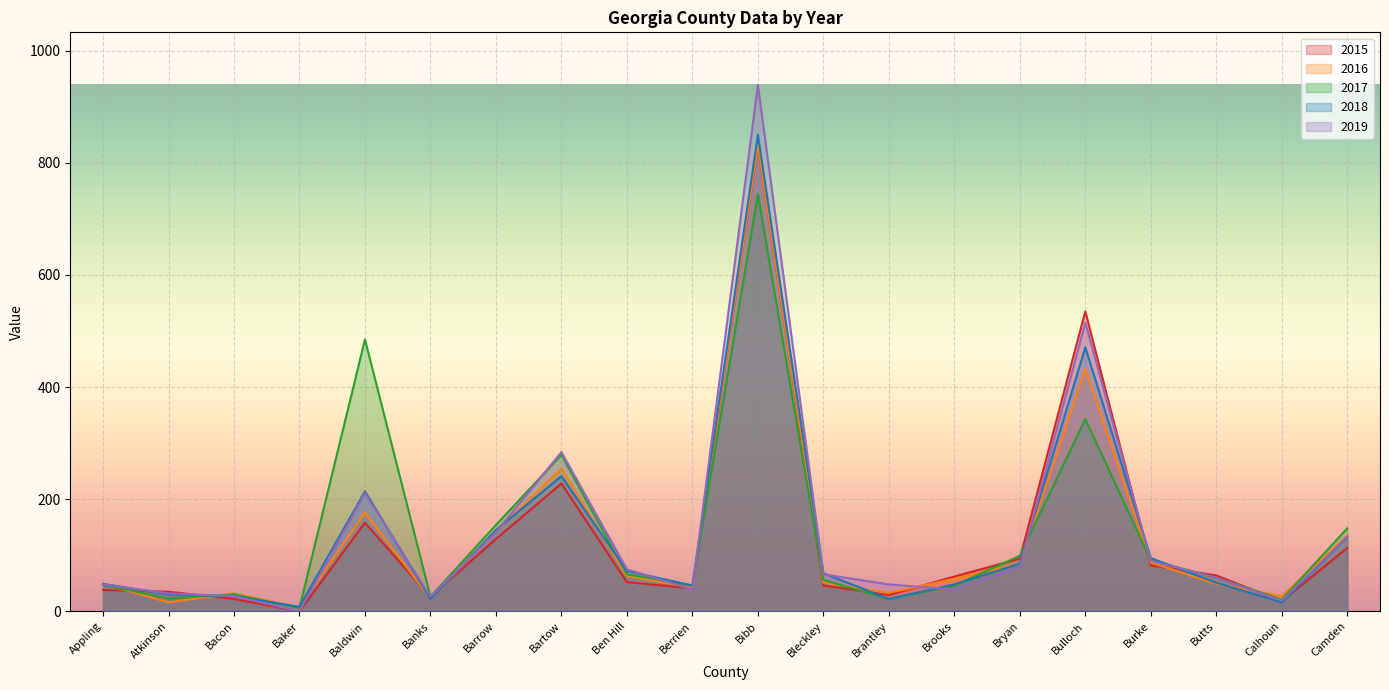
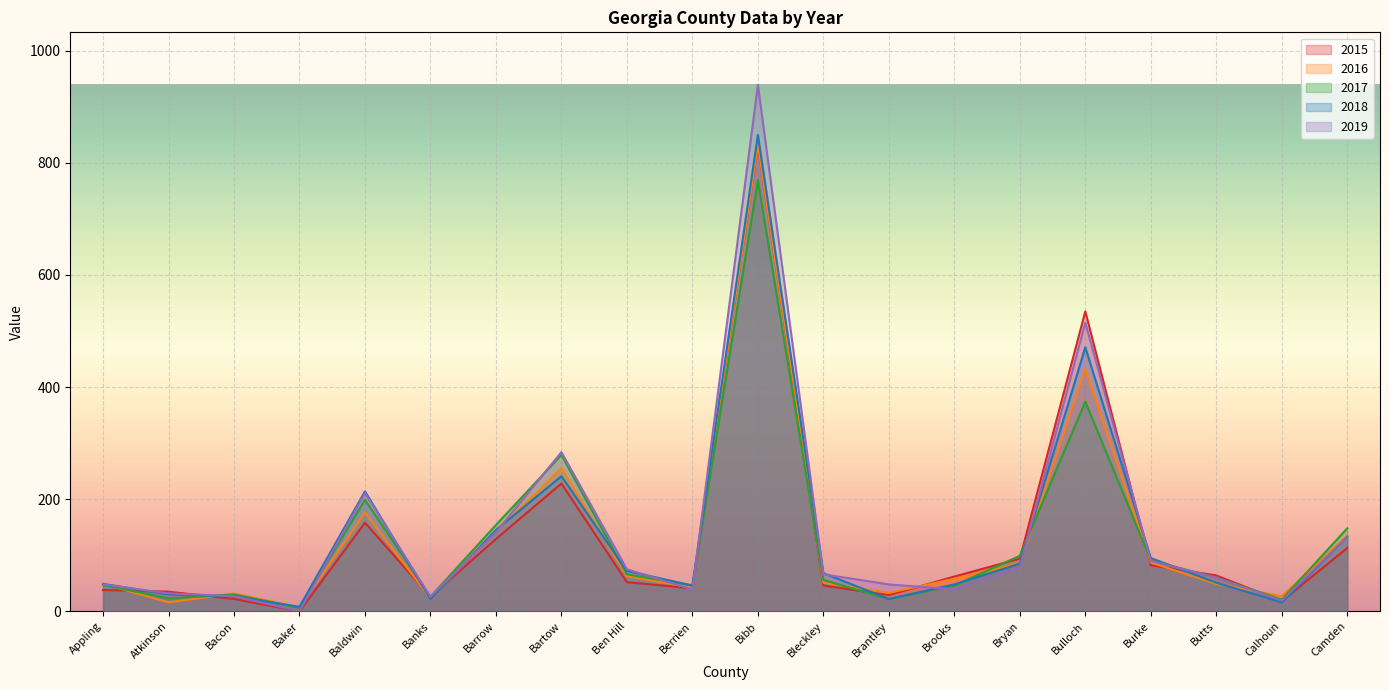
  {
    "2017": {
      "Atkinson": 20,
-     "Baldwin": 490,
+     "Baldwin": 200,
      "Barrow": 150,
      "Bartow": 280,
-     "Bibb": 740,
+     "Bibb": 770,
      "Bleckley": 60,
      "Bryan": 100,
-     "Bulloch": 340,
+     "Bulloch": 370,
      "Camden": 150
    }
  }
